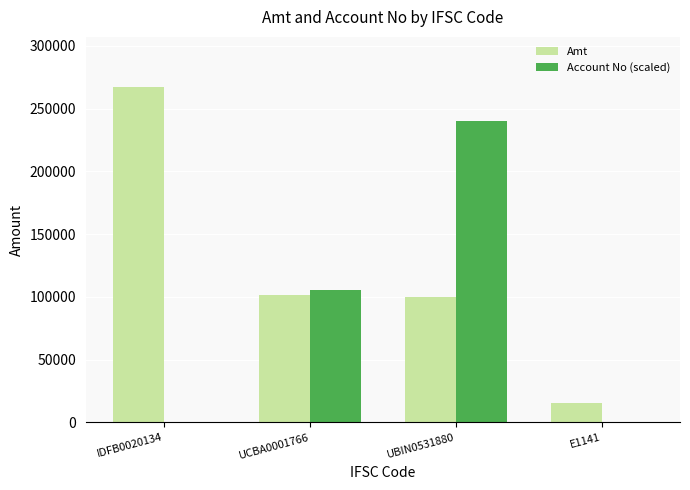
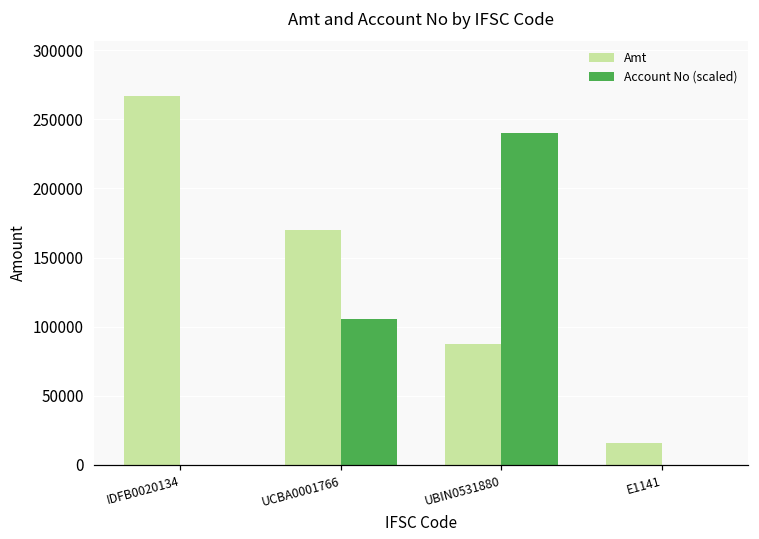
  {
    "Amt": {
      "IDFB0020134": 267000,
-     "UCBA0001766": 102000,
-     "UBIN0531880": 100000,
+     "UCBA0001766": 170000,
+     "UBIN0531880": 87000,
      "E1141": 16000
    },
    "Account No (scaled)": {
      "UCBA0001766": 106000,
      "UBIN0531880": 240000,
      "E1141": 0
    }
  }
